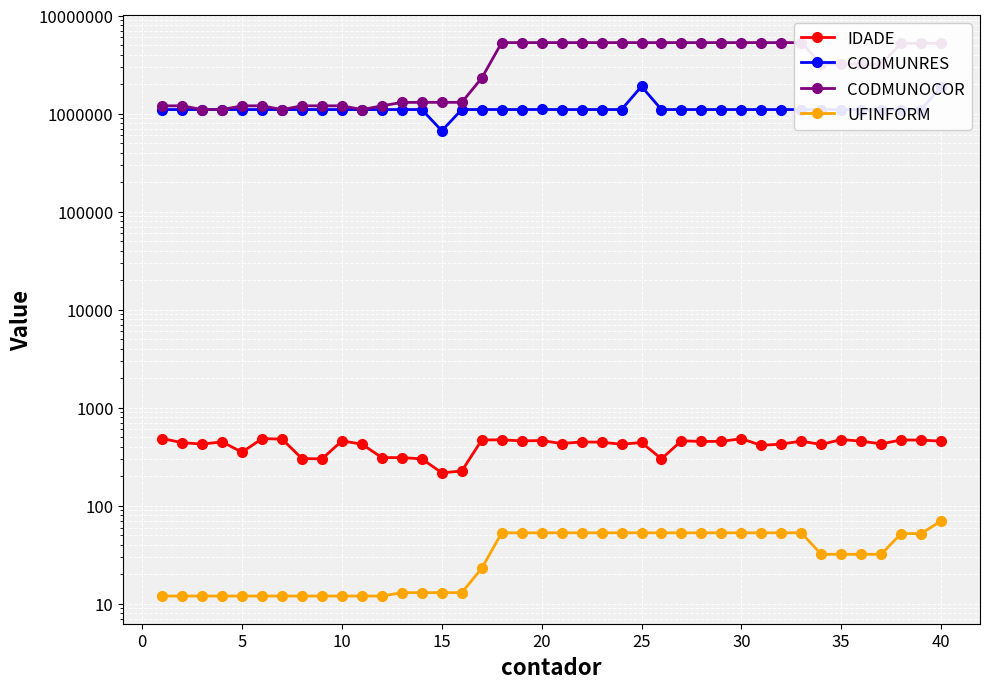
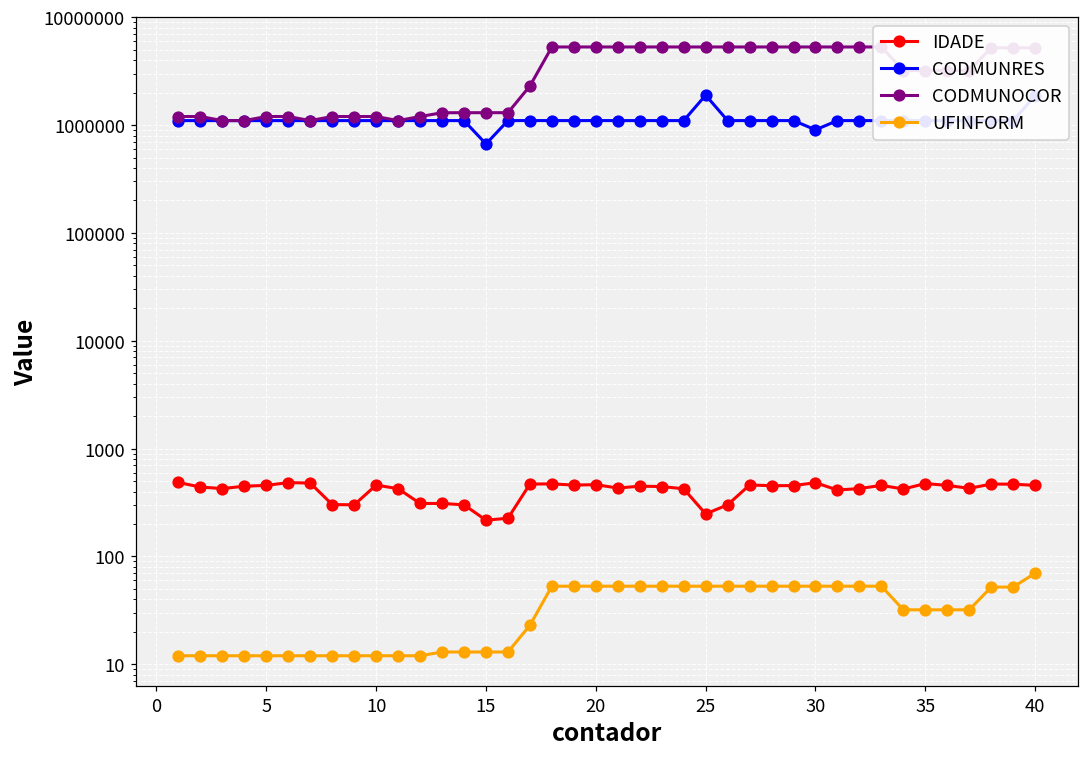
  {
    "IDADE": {
-     "5": 350,
+     "5": 500,
      "10": 500,
      "15": 220,
      "20": 500,
-     "25": 400,
+     "25": 250,
      "30": 500,
      "35": 500,
      "40": 500
    },
    "CODMUNRES": {
      "5": 1100000,
      "10": 1100000,
      "15": 700000,
      "20": 1100000,
      "25": 1900000,
-     "30": 1100000
+     "30": 900000
    },
    "CODMUNOCOR": {
      "5": 1200000,
      "10": 1200000,
      "15": 1300000,
      "20": 5000000,
      "25": 5000000,
      "30": 5000000
    },
    "UFINFORM": {
      "5": 12,
      "10": 12,
      "15": 13,
      "20": 50,
      "25": 50,
      "30": 50,
      "35": 32,
      "40": 70
    }
  }
